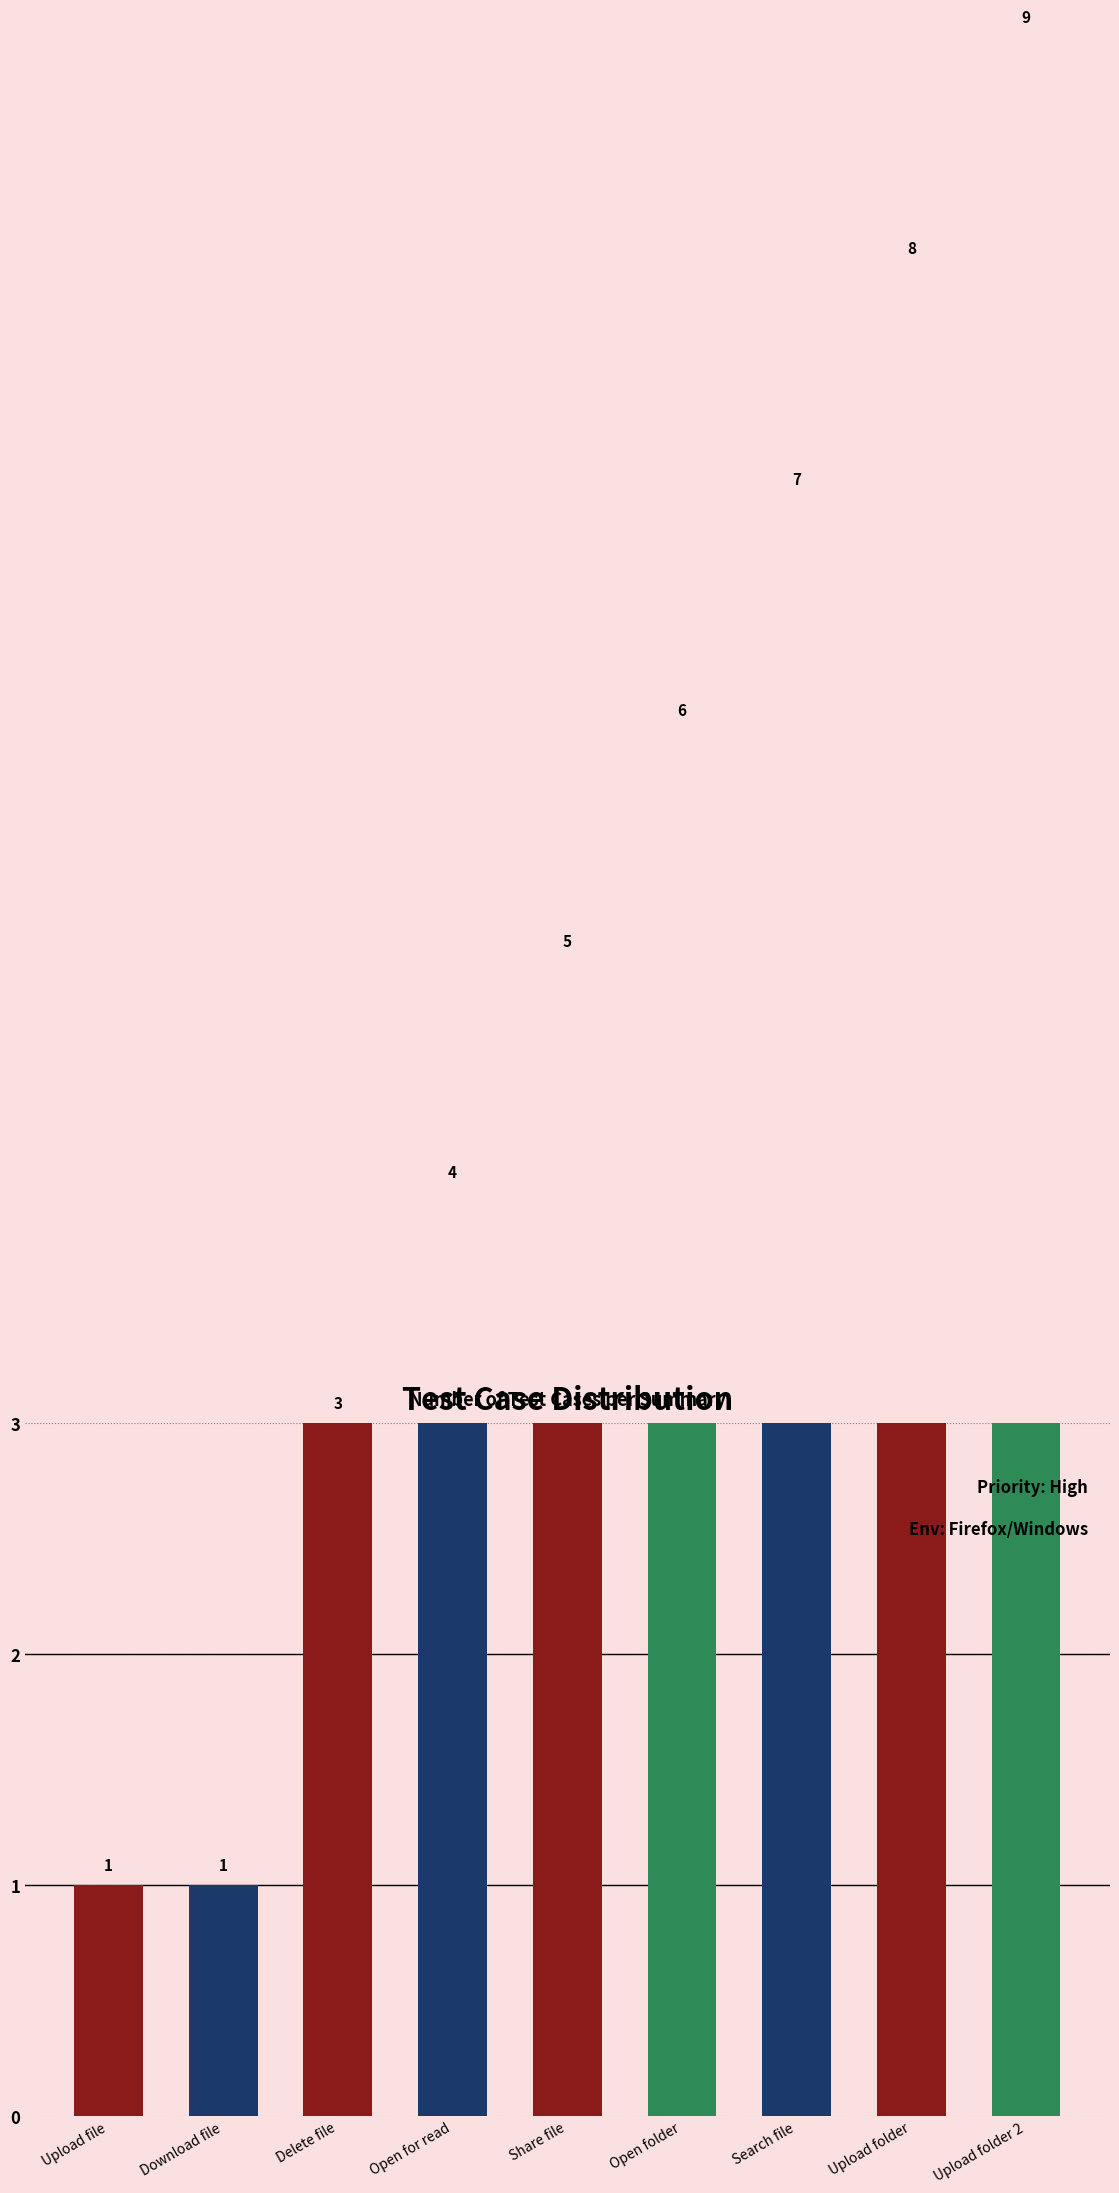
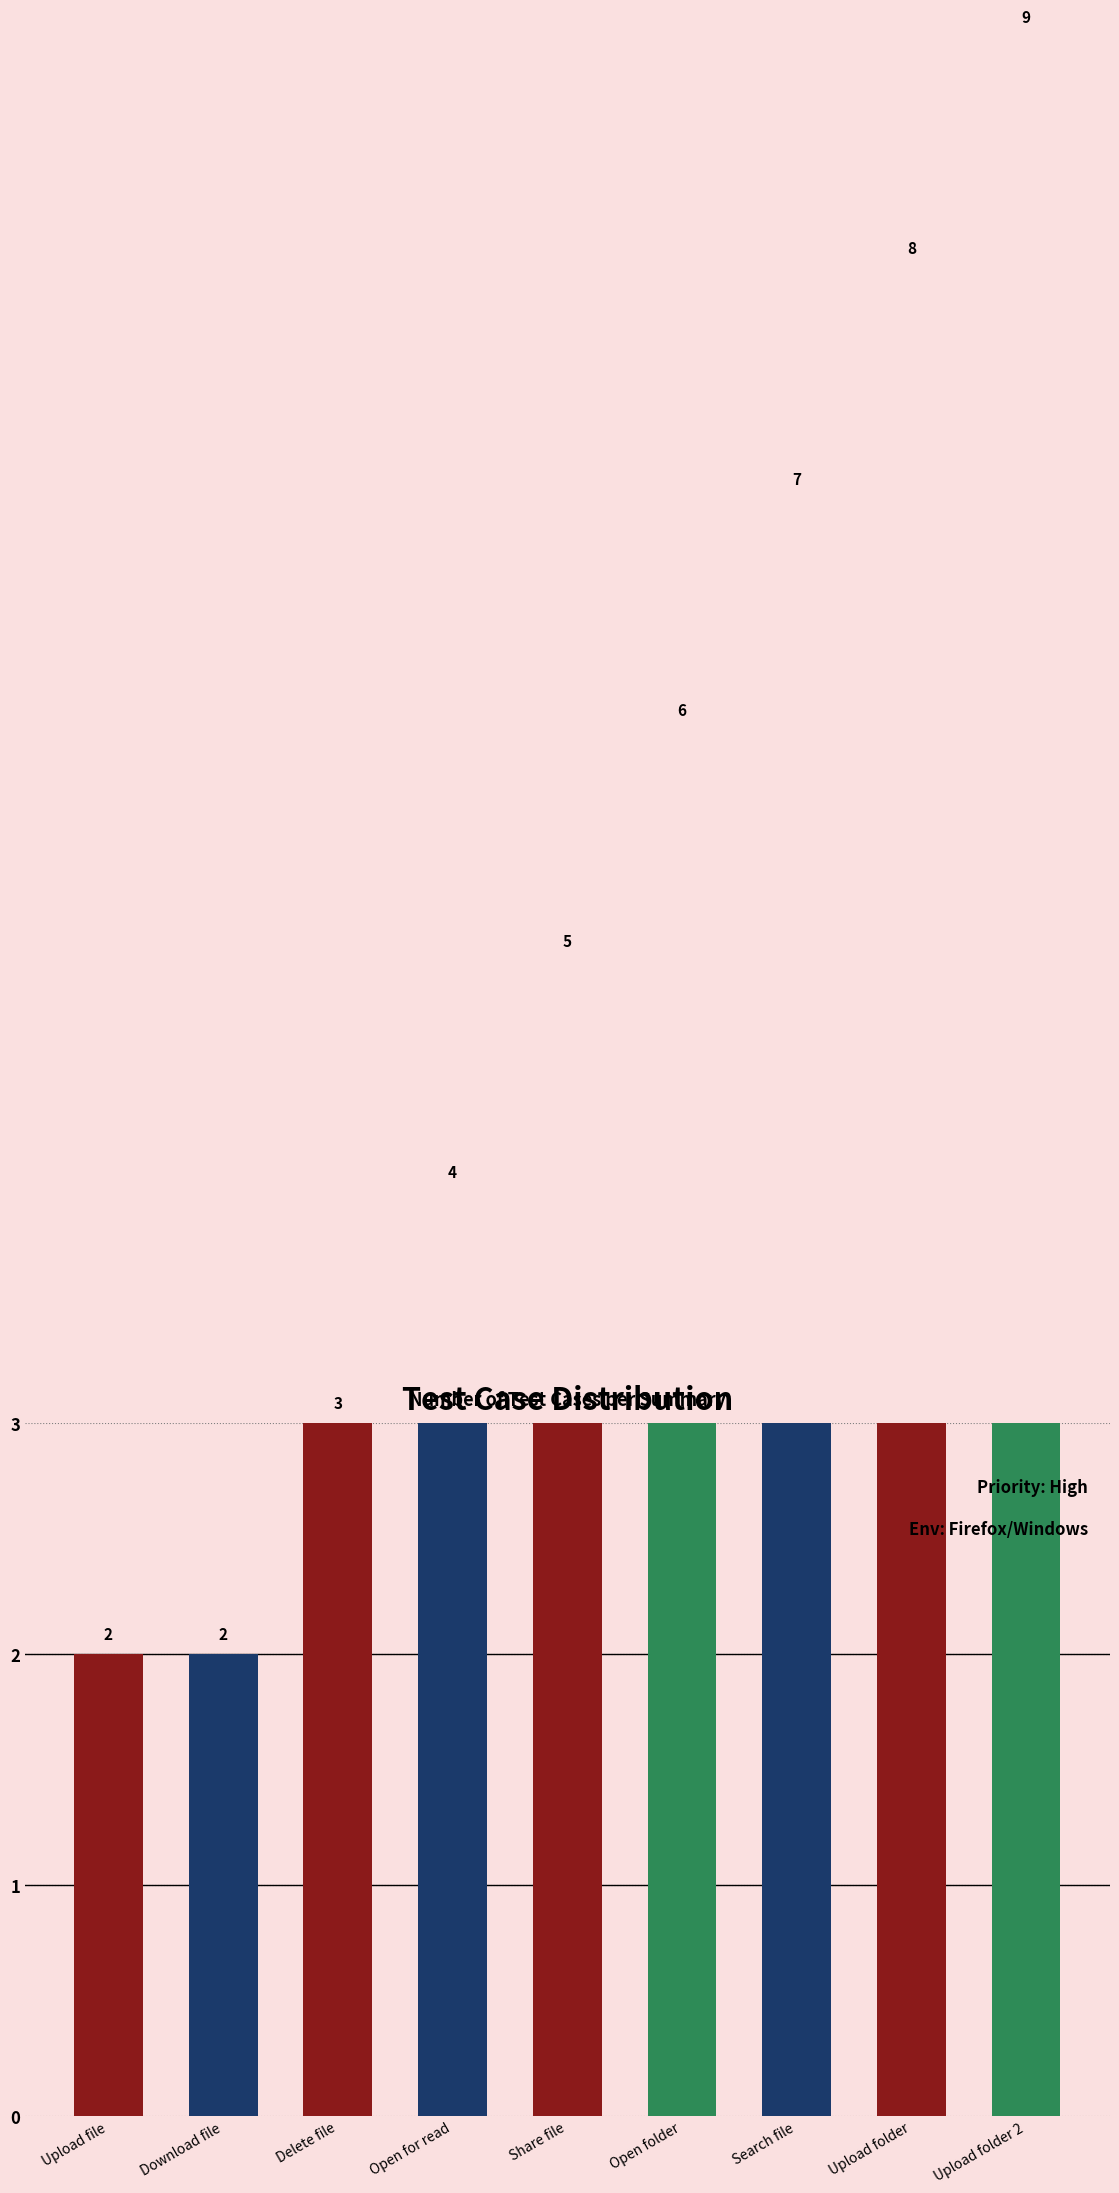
  {
-   "Upload file": 1,
-   "Download file": 1,
+   "Upload file": 2,
+   "Download file": 2,
    "Delete file": 3
  }
